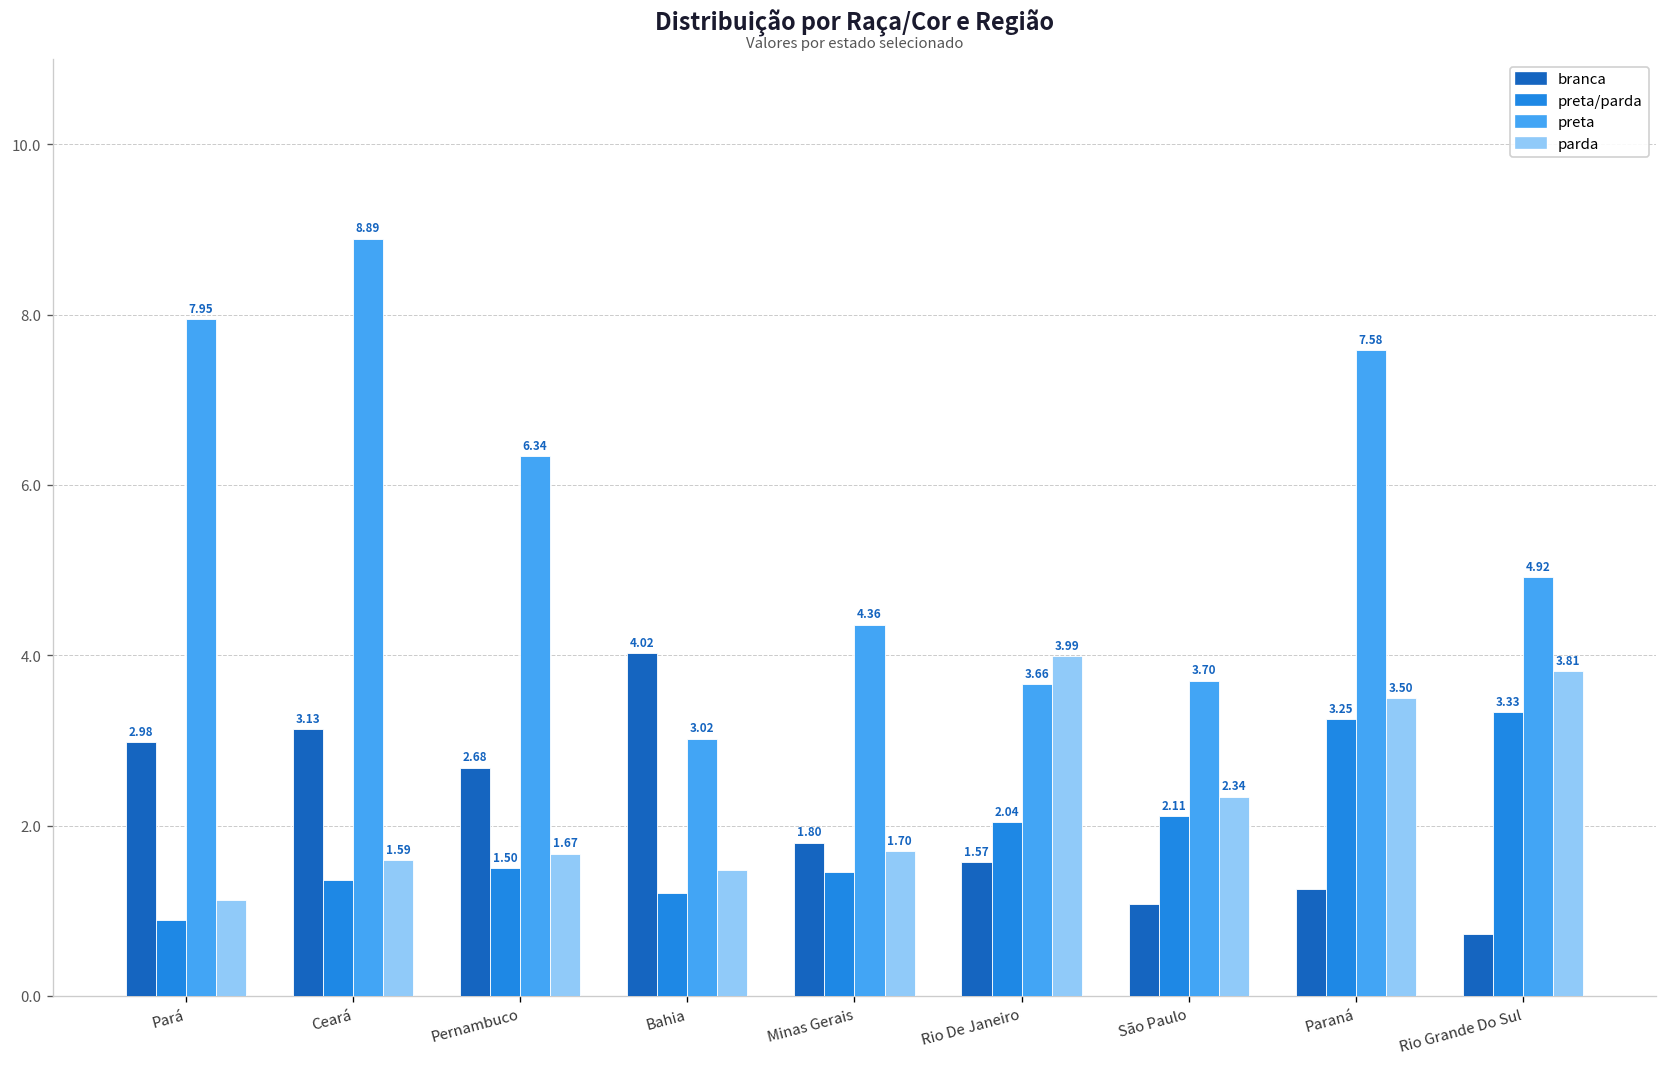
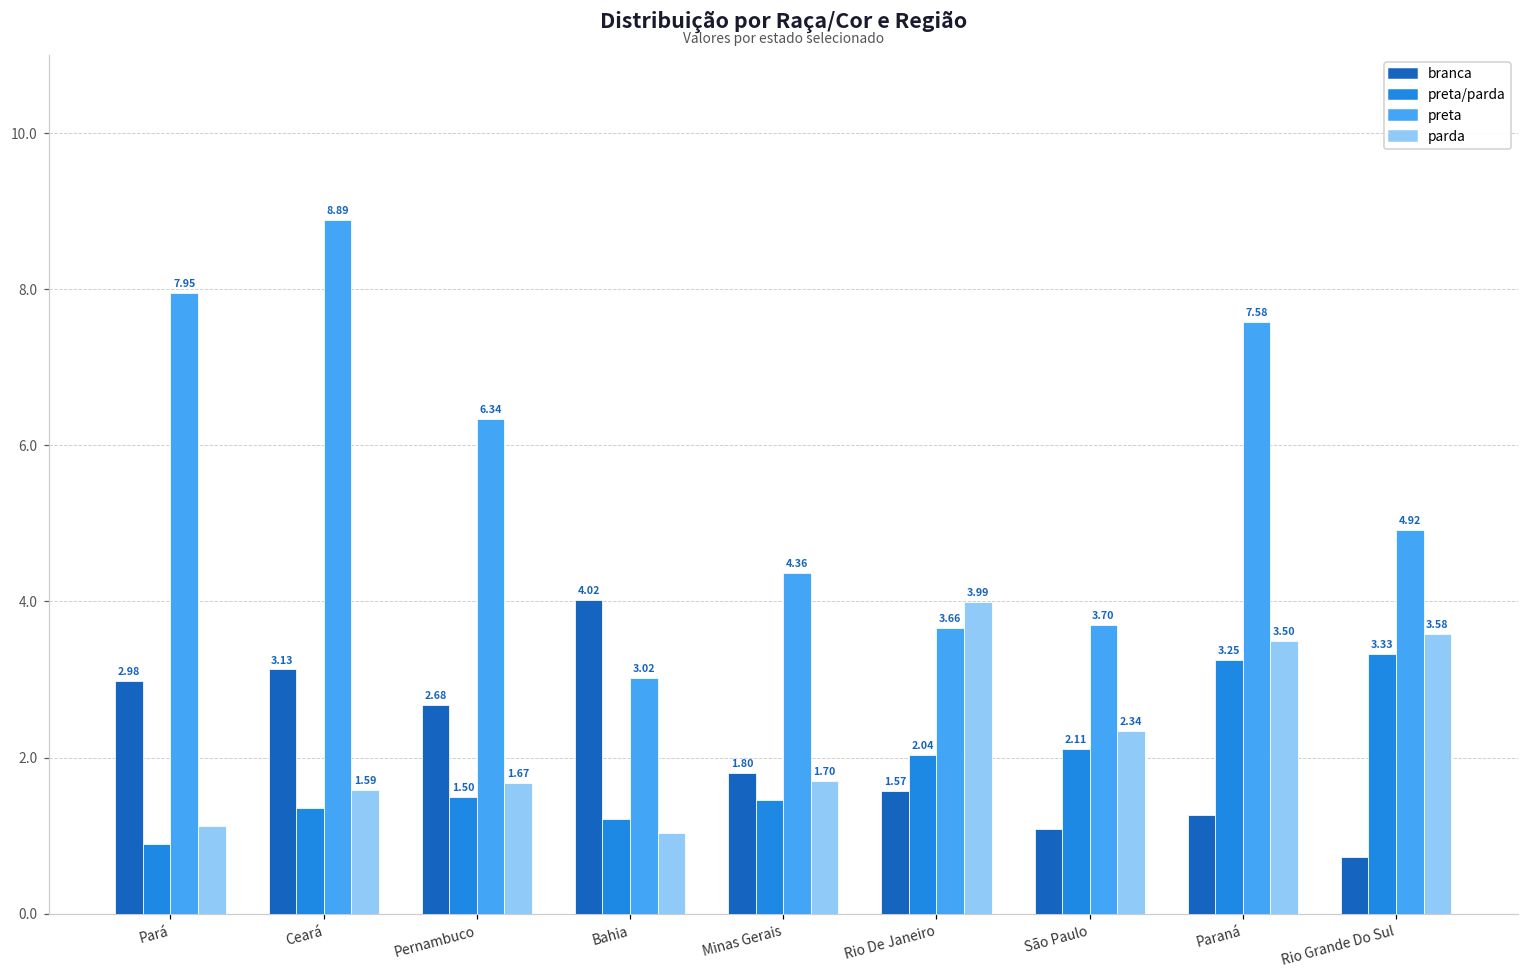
  {
    "parda": {
      "Ceará": 1.59,
      "Pernambuco": 1.67,
-     "Bahia": 1.5,
+     "Bahia": 1.0,
      "Minas Gerais": 1.70,
      "Rio De Janeiro": 3.99,
      "São Paulo": 2.34,
      "Paraná": 3.50,
-     "Rio Grande Do Sul": 3.81
+     "Rio Grande Do Sul": 3.58
    }
  }
